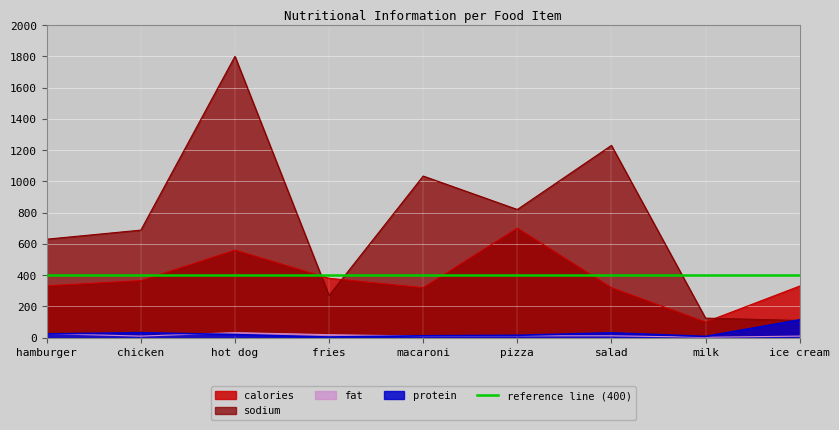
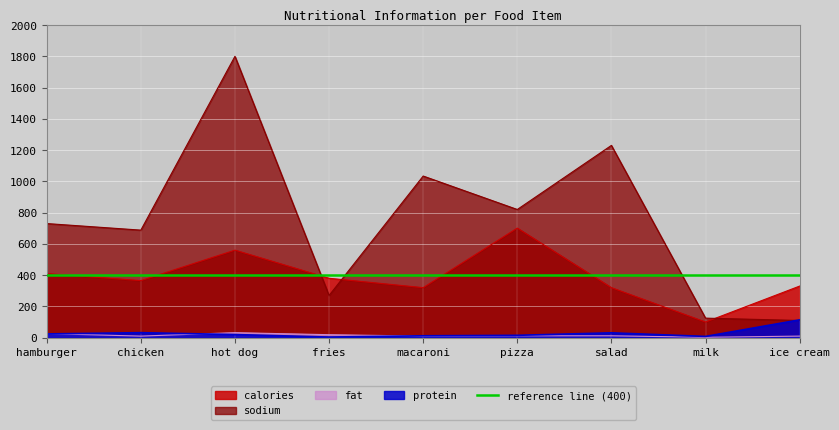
  {
    "calories": {
-     "hamburger": 330,
+     "hamburger": 410,
      "chicken": 370,
      "hot dog": 560,
      "fries": 380,
      "macaroni": 320,
      "pizza": 700,
      "salad": 320,
      "milk": 100,
      "ice cream": 330
    },
    "sodium": {
-     "hamburger": 630,
+     "hamburger": 730,
      "chicken": 690,
      "hot dog": 1800,
      "fries": 270,
      "macaroni": 1030,
      "pizza": 820,
      "salad": 1230,
      "milk": 130
    },
    "fat": {
      "chicken": 10,
      "salad": 10,
      "ice cream": 10
    },
    "protein": {
      "chicken": 30,
      "salad": 30
    }
  }
